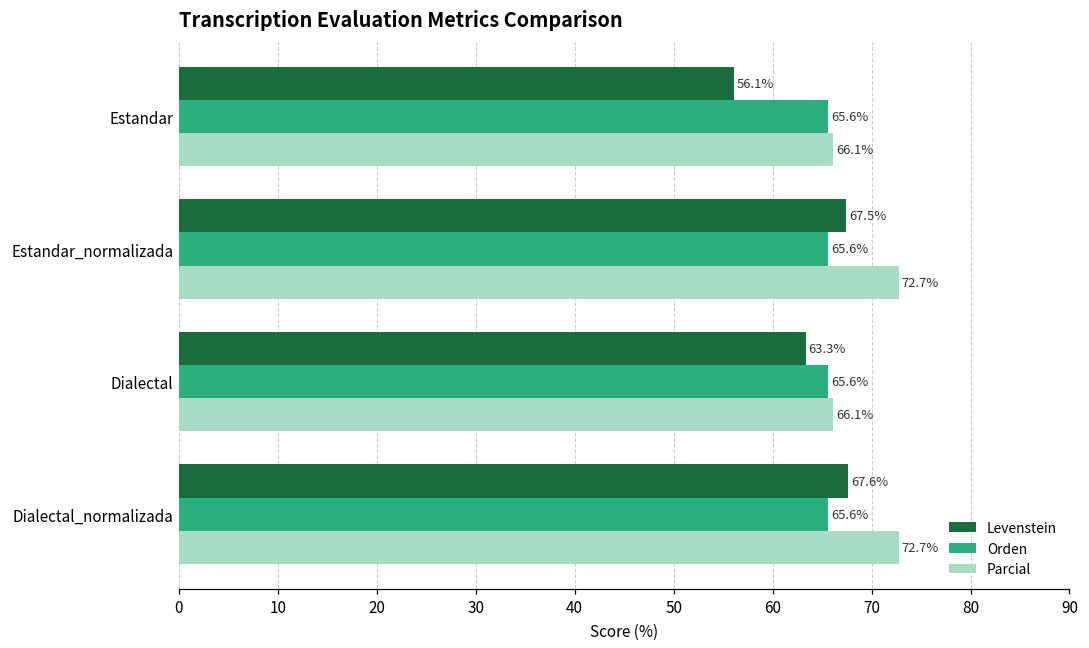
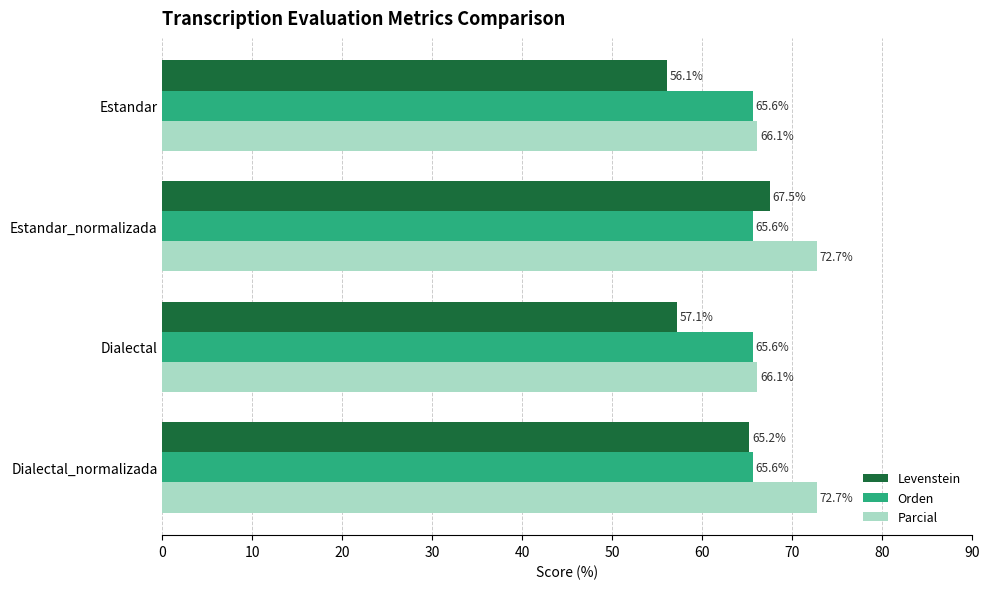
  {
    "Levenstein": {
      "Estandar": "56.1%",
      "Estandar_normalizada": "67.5%",
-     "Dialectal": "63.3%",
-     "Dialectal_normalizada": "67.6%"
+     "Dialectal": "57.1%",
+     "Dialectal_normalizada": "65.2%"
    },
    "Orden": {
      "Estandar": "65.6%",
      "Estandar_normalizada": "65.6%",
      "Dialectal": "65.6%",
      "Dialectal_normalizada": "65.6%"
    },
    "Parcial": {
      "Estandar": "66.1%",
      "Estandar_normalizada": "72.7%",
      "Dialectal": "66.1%",
      "Dialectal_normalizada": "72.7%"
    }
  }
